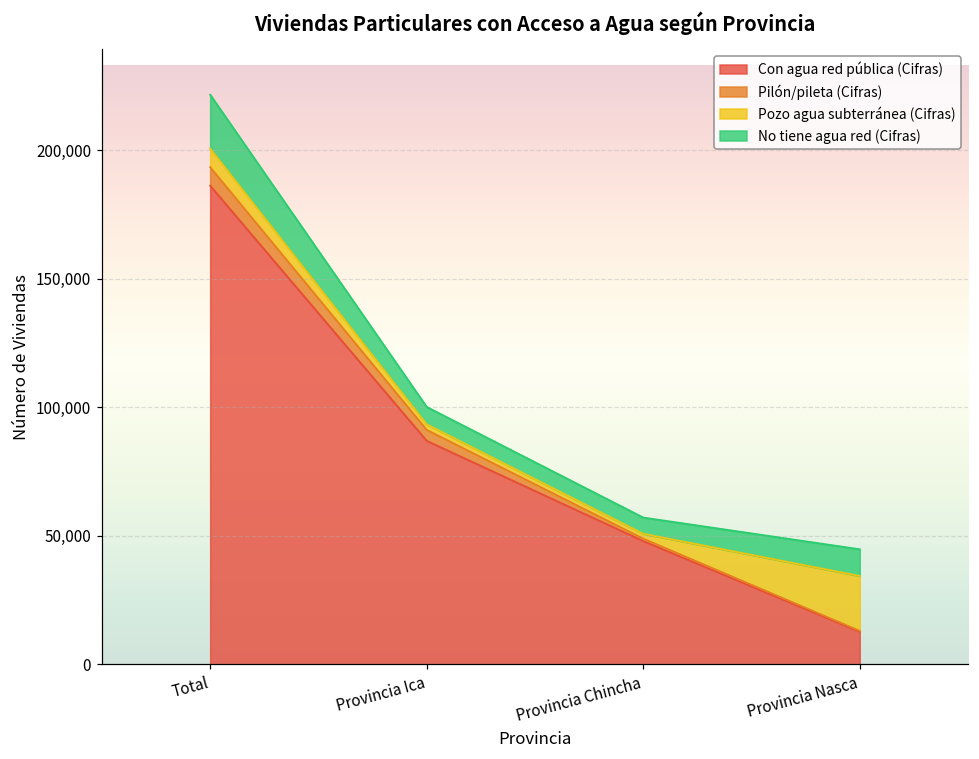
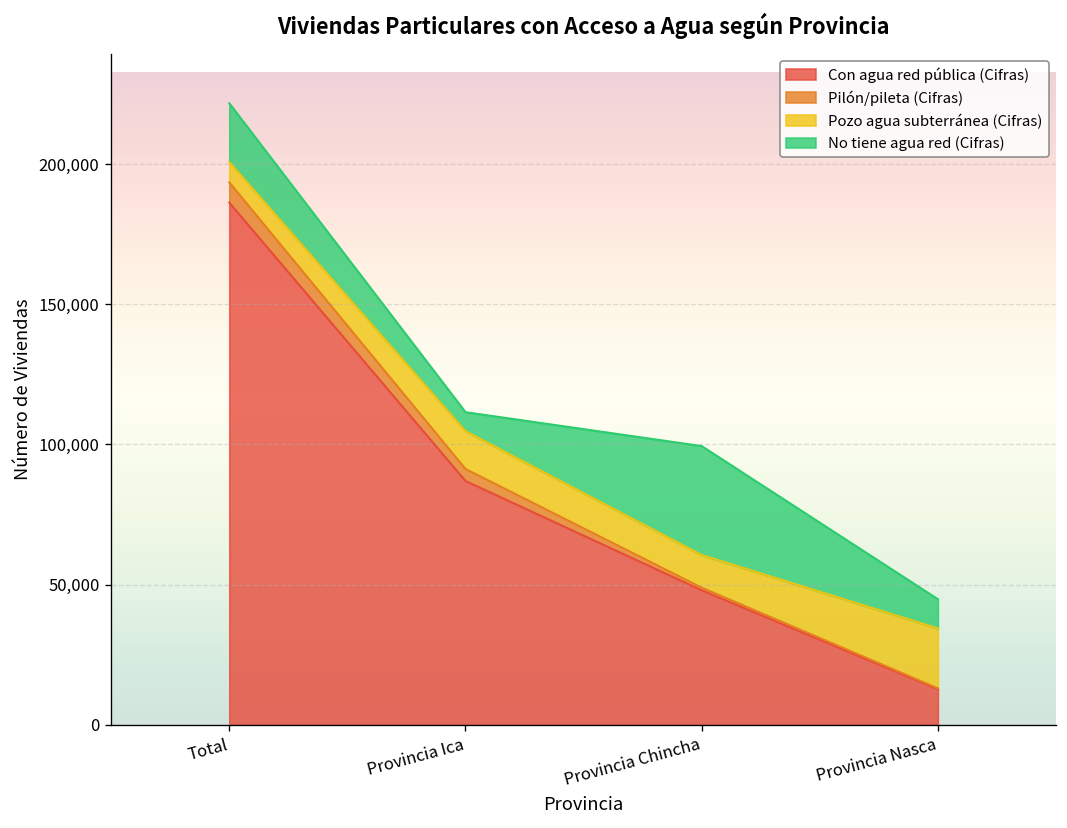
  {
    "Pozo agua subterránea (Cifras)": {
      "Total": "7,000",
-     "Provincia Ica": "2,000",
-     "Provincia Chincha": "2,000",
+     "Provincia Ica": "14,000",
+     "Provincia Chincha": "12,000",
      "Provincia Nasca": "21,000"
    },
    "No tiene agua red (Cifras)": {
      "Total": "21,000",
      "Provincia Ica": "7,000",
-     "Provincia Chincha": "6,000",
+     "Provincia Chincha": "39,000",
      "Provincia Nasca": "10,000"
    }
  }
